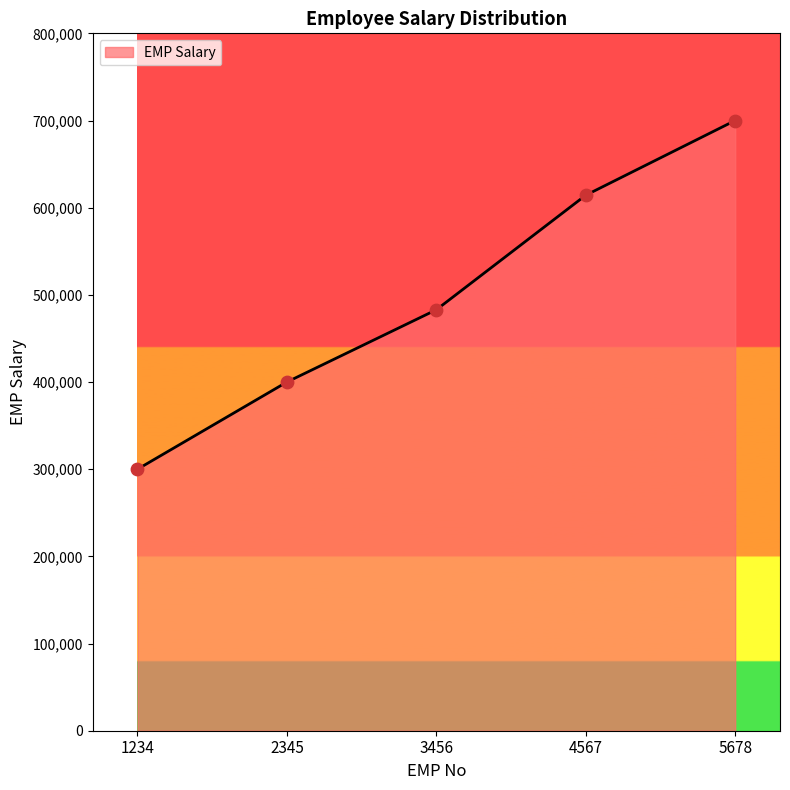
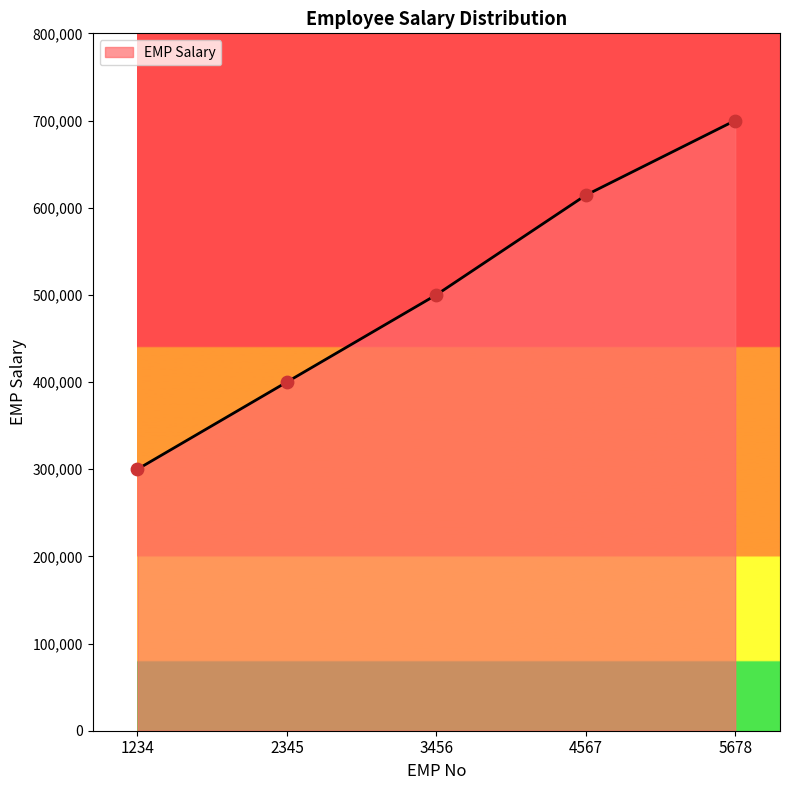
  {
    "1234": "300,000",
    "2345": "400,000",
-   "3456": "480,000",
+   "3456": "500,000",
    "4567": "610,000",
    "5678": "700,000"
  }
